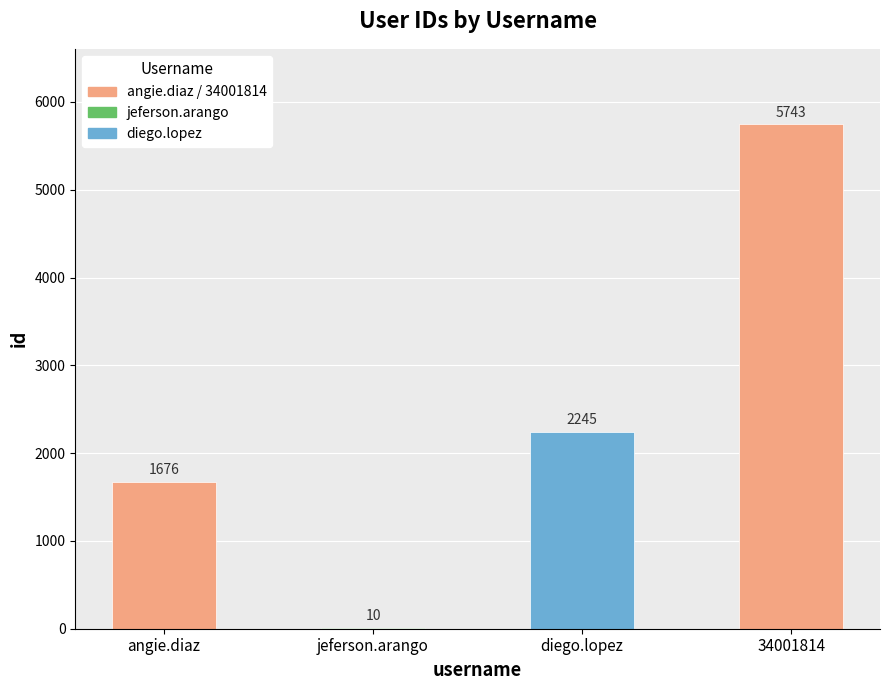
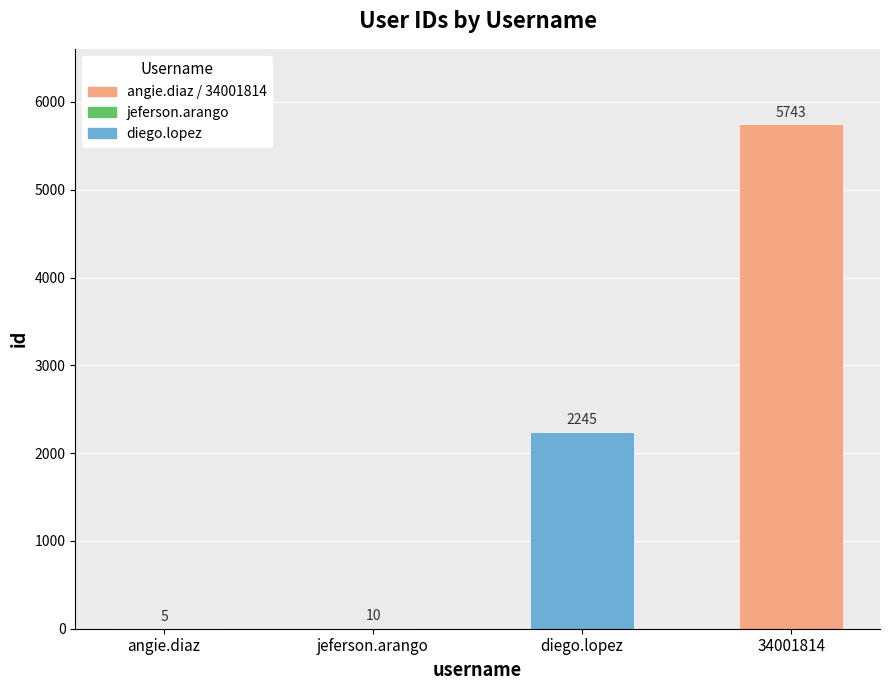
  {
-   "angie.diaz": 1676,
+   "angie.diaz": 5,
    "jeferson.arango": 10,
    "diego.lopez": 2245,
    "34001814": 5743
  }
